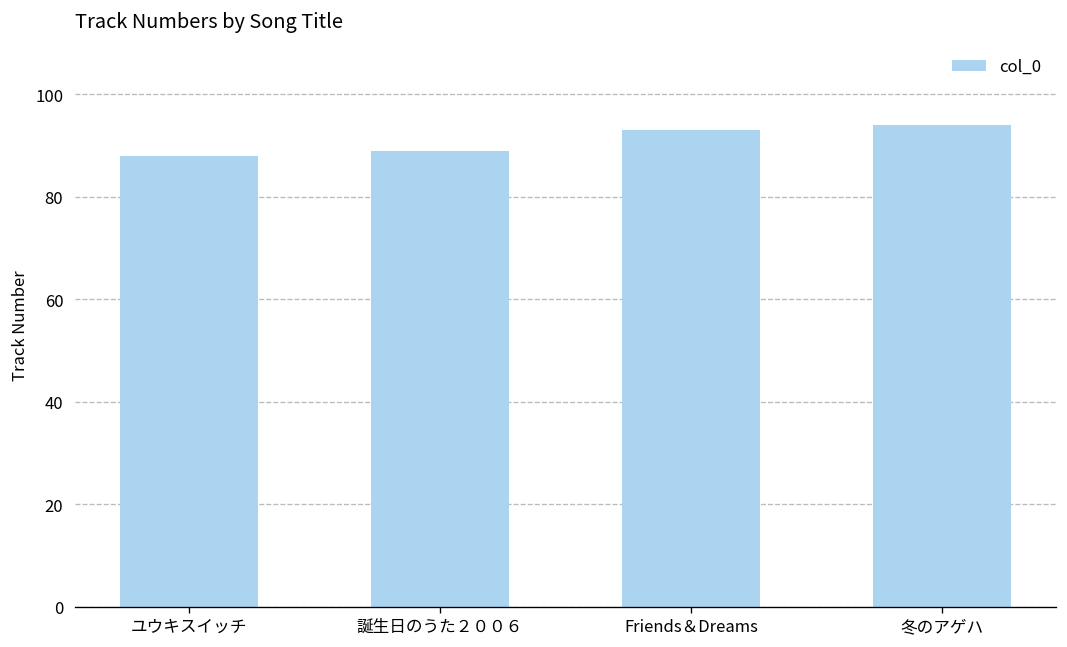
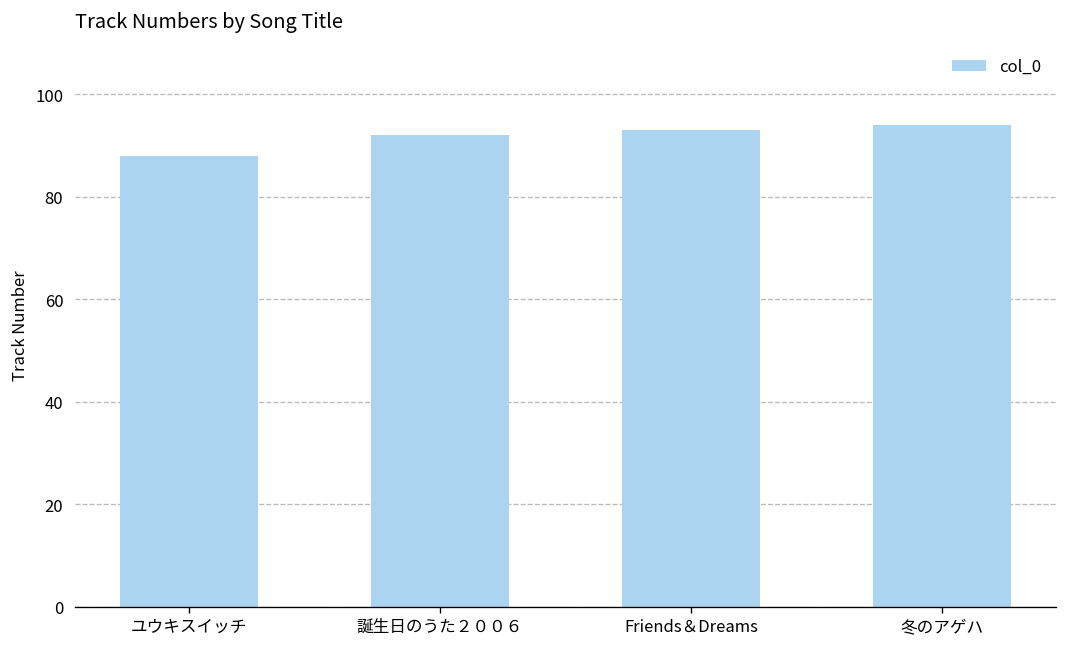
  {
    "ユウキスイッチ": 88,
-   "誕生日のうた２００６": 89,
+   "誕生日のうた２００６": 92,
    "Friends＆Dreams": 93,
    "冬のアゲハ": 94
  }
